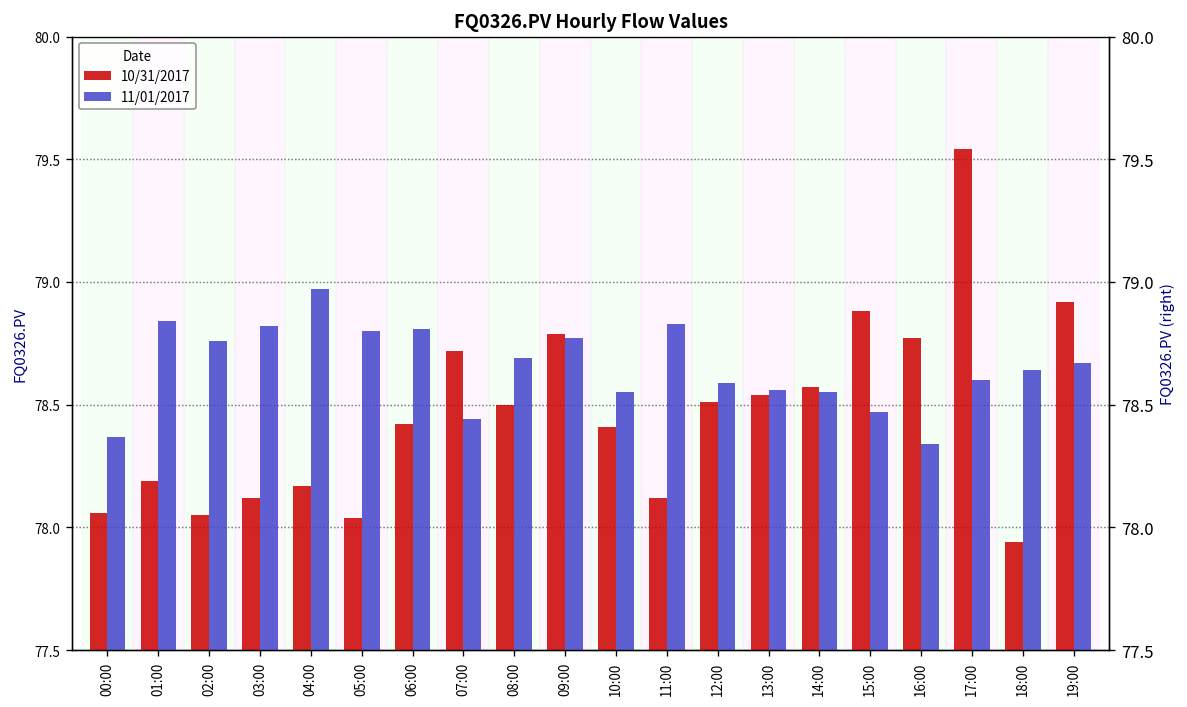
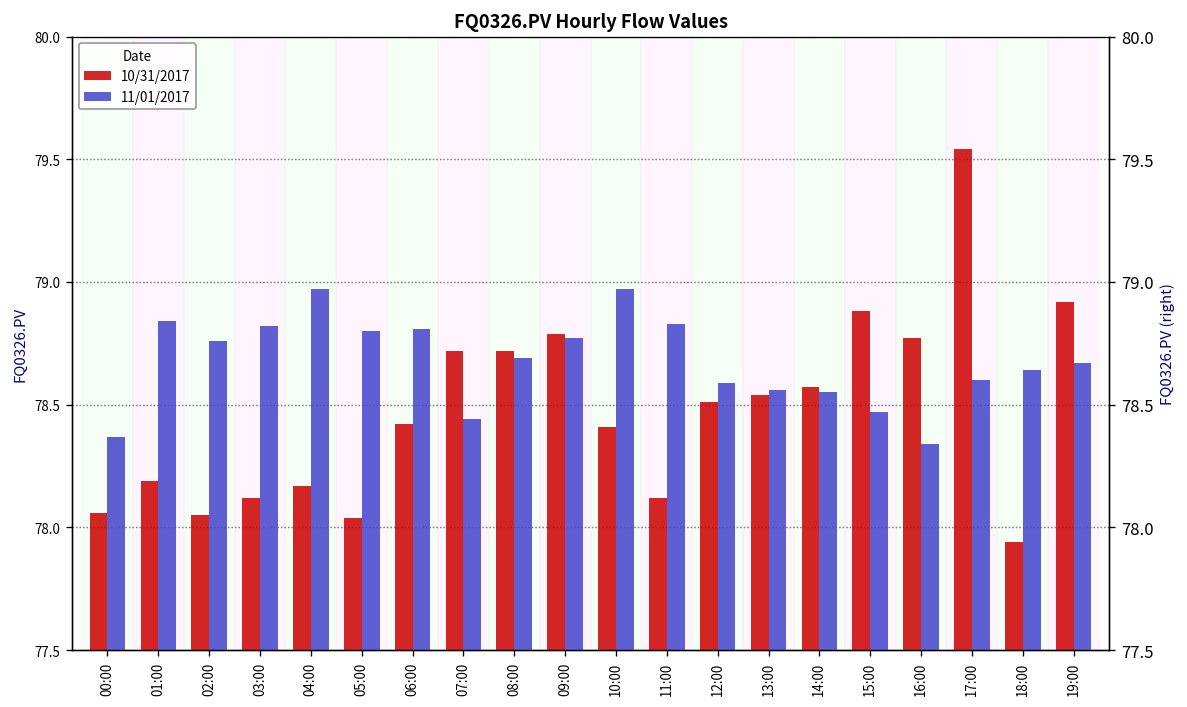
  {
    "10/31/2017": {
      "00:00": 78.06,
      "01:00": 78.19,
      "02:00": 78.05,
      "03:00": 78.12,
      "04:00": 78.17,
      "05:00": 78.04,
      "06:00": 78.42,
      "07:00": 78.72,
-     "08:00": 78.50,
+     "08:00": 78.72,
      "09:00": 78.79,
      "10:00": 78.41,
      "11:00": 78.12,
      "12:00": 78.51,
      "13:00": 78.54,
      "14:00": 78.57,
      "15:00": 78.88,
      "16:00": 78.77,
      "17:00": 79.54,
      "18:00": 77.94,
      "19:00": 78.92
    },
    "11/01/2017": {
      "00:00": 78.37,
      "01:00": 78.84,
      "02:00": 78.76,
      "03:00": 78.82,
      "04:00": 78.97,
      "05:00": 78.80,
      "06:00": 78.81,
      "07:00": 78.44,
      "08:00": 78.69,
      "09:00": 78.77,
-     "10:00": 78.55,
+     "10:00": 78.97,
      "11:00": 78.83,
      "12:00": 78.59,
      "13:00": 78.56,
      "14:00": 78.55,
      "15:00": 78.47,
      "16:00": 78.34,
      "17:00": 78.60,
      "18:00": 78.64,
      "19:00": 78.67
    }
  }
